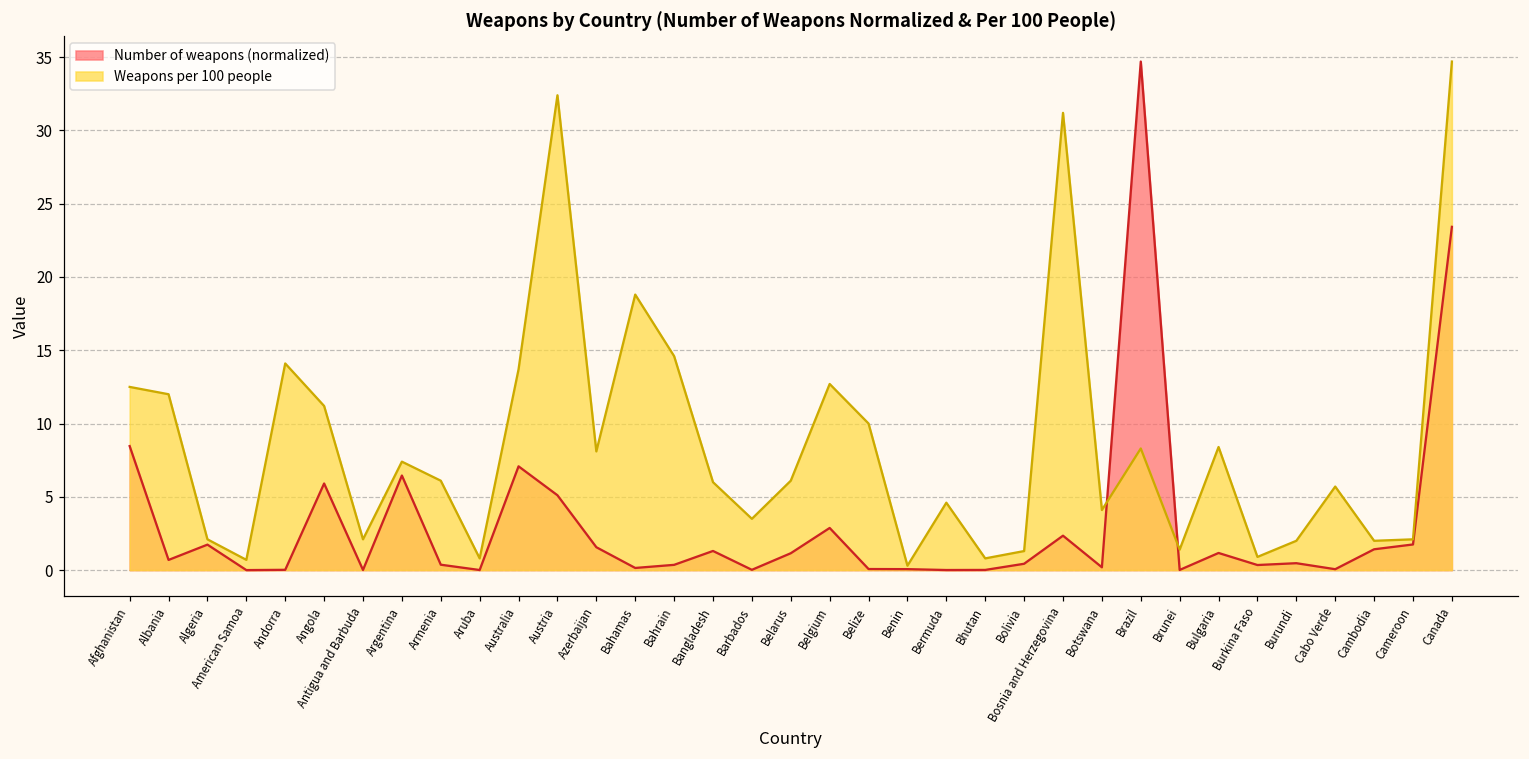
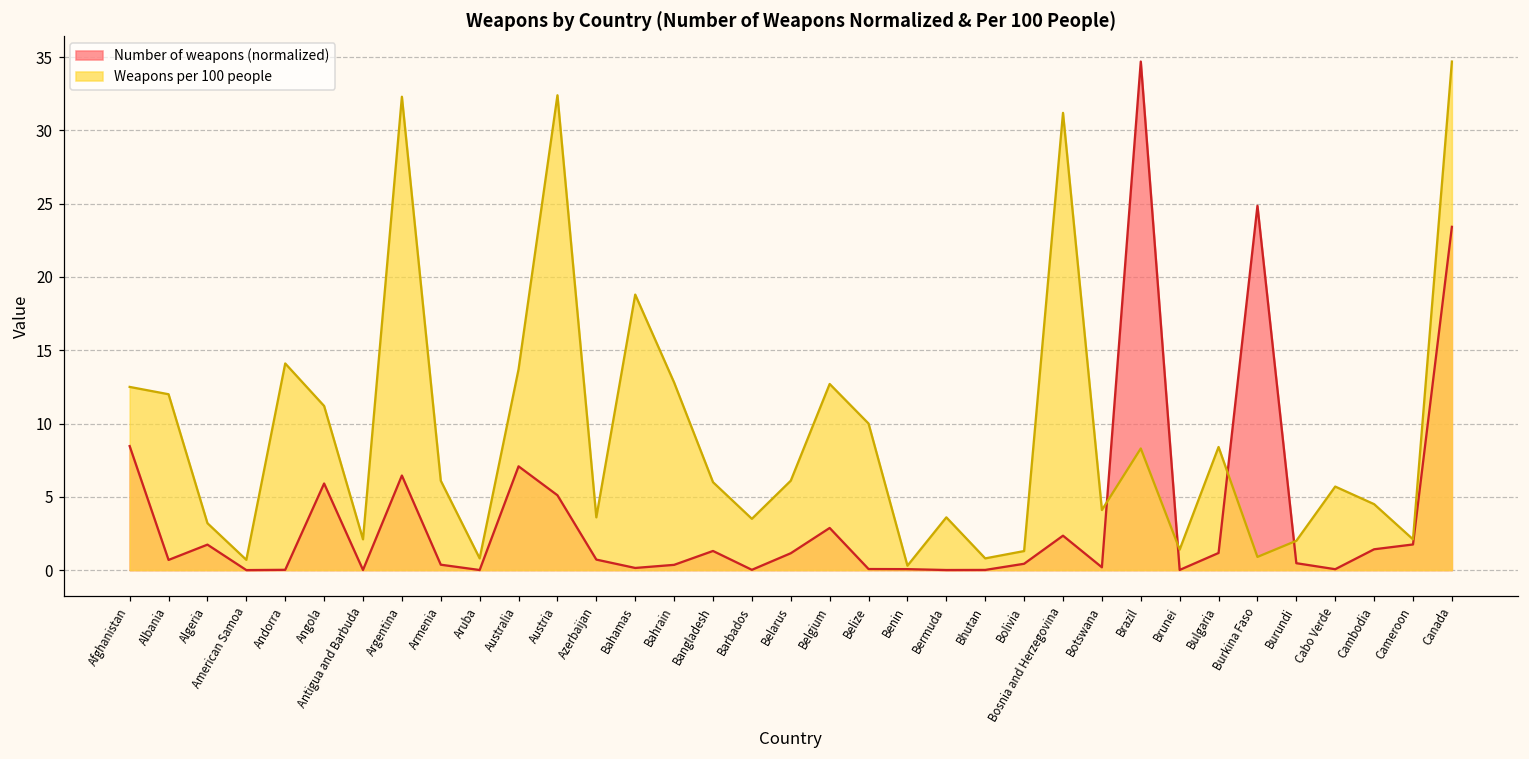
  {
    "Number of weapons (normalized)": {
      "Afghanistan": 8.5,
      "Albania": 0.7,
      "Algeria": 1.7,
      "American Samoa": 0.0,
      "Andorra": 0.0,
      "Angola": 5.9,
      "Antigua and Barbuda": 0.0,
      "Argentina": 6.5,
      "Armenia": 0.4,
      "Aruba": 0.0,
      "Australia": 7.1,
      "Austria": 5.1,
-     "Azerbaijan": 1.6,
+     "Azerbaijan": 0.7,
      "Bahamas": 0.1,
      "Bahrain": 0.4,
      "Bangladesh": 1.3,
      "Barbados": 0.0,
      "Belarus": 1.2,
      "Belgium": 2.9,
      "Belize": 0.1,
      "Benin": 0.1,
      "Bermuda": 0.0,
      "Bhutan": 0.0,
      "Bolivia": 0.4,
      "Bosnia and Herzegovina": 2.3,
      "Botswana": 0.2,
      "Brazil": 34.7,
      "Brunei": 0.0,
      "Bulgaria": 1.2,
-     "Burkina Faso": 0.3,
+     "Burkina Faso": 24.9,
      "Burundi": 0.5,
      "Cabo Verde": 0.1,
      "Cambodia": 1.4,
      "Cameroon": 1.7,
      "Canada": 23.4
    },
    "Weapons per 100 people": {
      "Afghanistan": 12.5,
      "Albania": 12.0,
-     "Algeria": 2.1,
+     "Algeria": 3.2,
      "American Samoa": 0.7,
      "Andorra": 14.1,
      "Angola": 11.2,
      "Antigua and Barbuda": 2.1,
-     "Argentina": 7.4,
+     "Argentina": 32.3,
      "Armenia": 6.1,
      "Aruba": 0.8,
      "Australia": 13.7,
      "Austria": 32.4,
-     "Azerbaijan": 8.1,
+     "Azerbaijan": 3.6,
      "Bahamas": 18.8,
-     "Bahrain": 14.6,
+     "Bahrain": 12.8,
      "Bangladesh": 6.0,
      "Barbados": 3.5,
      "Belarus": 6.1,
      "Belgium": 12.7,
      "Belize": 10.0,
      "Benin": 0.3,
-     "Bermuda": 4.6,
+     "Bermuda": 3.6,
      "Bhutan": 0.8,
      "Bolivia": 1.3,
      "Bosnia and Herzegovina": 31.2,
      "Botswana": 4.1,
      "Brazil": 8.3,
      "Brunei": 1.4,
      "Bulgaria": 8.4,
      "Burkina Faso": 0.9,
      "Burundi": 2.0,
      "Cabo Verde": 5.7,
-     "Cambodia": 2.0,
+     "Cambodia": 4.5,
      "Cameroon": 2.1,
      "Canada": 34.7
    }
  }
